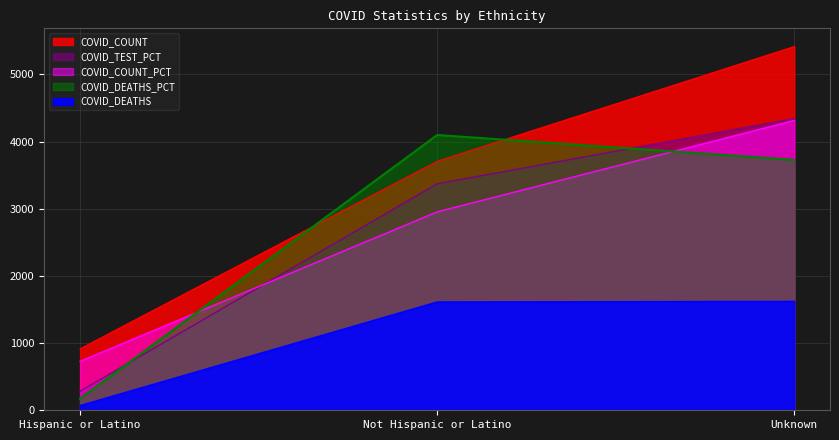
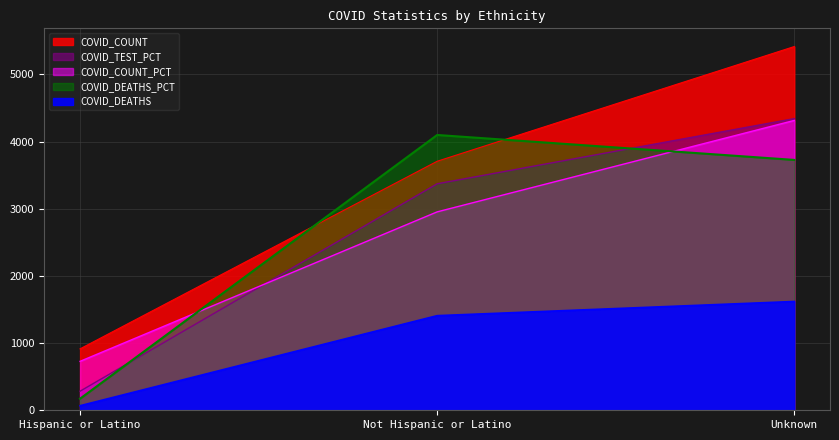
  {
    "COVID_COUNT": {
      "Hispanic or Latino": 900,
      "Not Hispanic or Latino": 3700,
      "Unknown": 5400
    },
    "COVID_TEST_PCT": {
      "Hispanic or Latino": 300,
      "Not Hispanic or Latino": 3400
    },
    "COVID_COUNT_PCT": {
      "Hispanic or Latino": 700,
      "Not Hispanic or Latino": 3000
    },
    "COVID_DEATHS_PCT": {
      "Hispanic or Latino": 200,
      "Not Hispanic or Latino": 4100,
      "Unknown": 3700
    },
    "COVID_DEATHS": {
      "Hispanic or Latino": 100,
-     "Not Hispanic or Latino": 1600,
+     "Not Hispanic or Latino": 1400,
      "Unknown": 1600
    }
  }
